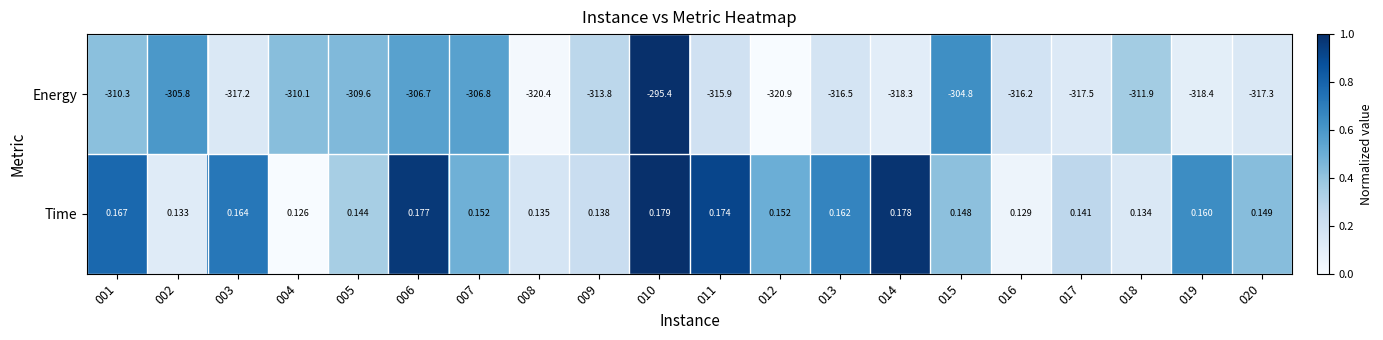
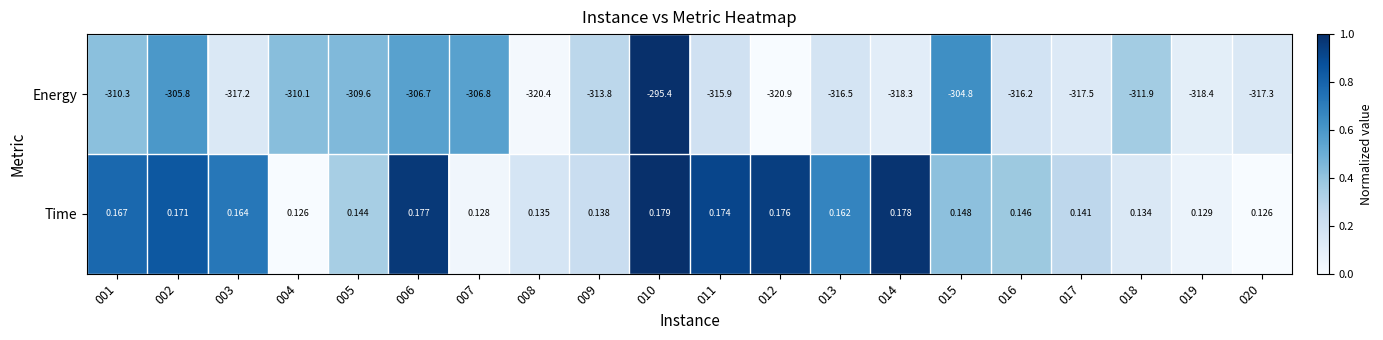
  {
    "Energy": {
      "001": -310.3,
      "002": -305.8,
      "003": -317.2,
      "004": -310.1,
      "005": -309.6,
      "006": -306.7,
      "007": -306.8,
      "008": -320.4,
      "009": -313.8,
      "010": -295.4,
      "011": -315.9,
      "012": -320.9,
      "013": -316.5,
      "014": -318.3,
      "015": -304.8,
      "016": -316.2,
      "017": -317.5,
      "018": -311.9,
      "019": -318.4,
      "020": -317.3
    },
    "Time": {
      "001": 0.167,
-     "002": 0.133,
+     "002": 0.171,
      "003": 0.164,
      "004": 0.126,
      "005": 0.144,
      "006": 0.177,
-     "007": 0.152,
+     "007": 0.128,
      "008": 0.135,
      "009": 0.138,
      "010": 0.179,
      "011": 0.174,
-     "012": 0.152,
+     "012": 0.176,
      "013": 0.162,
      "014": 0.178,
      "015": 0.148,
-     "016": 0.129,
+     "016": 0.146,
      "017": 0.141,
      "018": 0.134,
-     "019": 0.160,
-     "020": 0.149
+     "019": 0.129,
+     "020": 0.126
    }
  }
